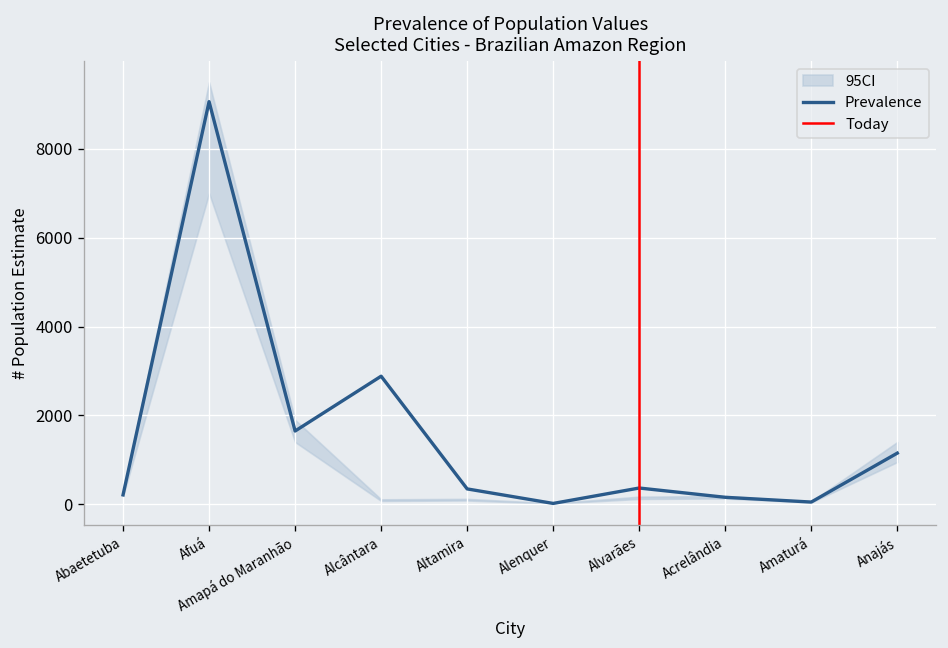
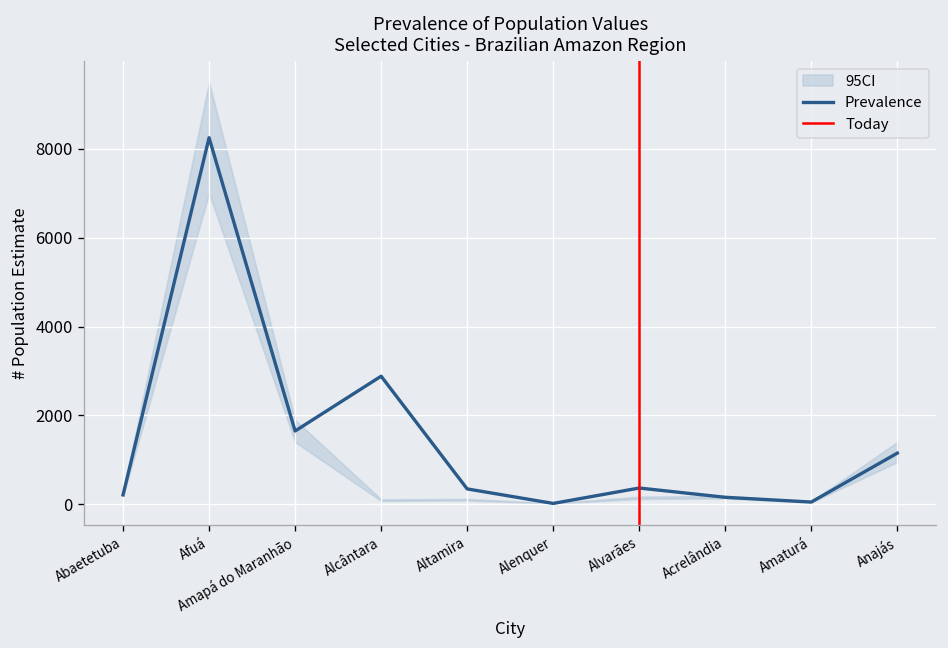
  {
    "Prevalence": {
-     "Afuá": 9100,
+     "Afuá": 8300,
      "Amapá do Maranhão": 1600,
      "Alcântara": 2900,
      "Altamira": 300,
      "Alvarães": 400,
      "Anajás": 1200
    }
  }
